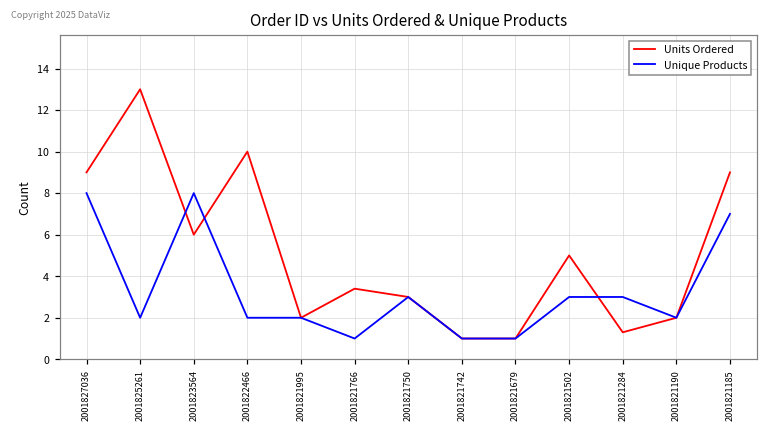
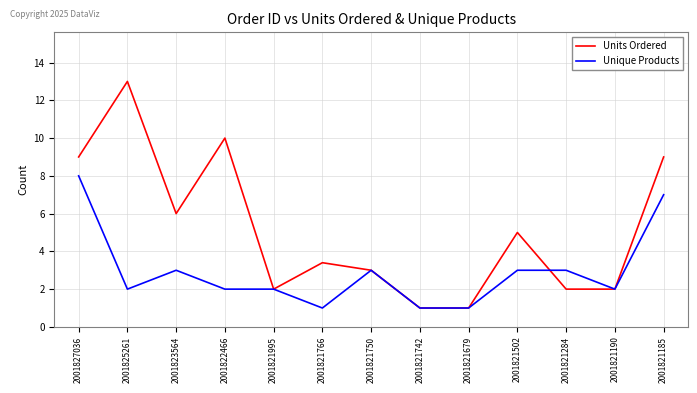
  {
    "Units Ordered": {
      "2001827036": 9.0,
      "2001825261": 13.0,
      "2001823564": 6.0,
      "2001822466": 10.0,
      "2001821766": 3.4,
      "2001821502": 5.0,
-     "2001821284": 1.3,
+     "2001821284": 2.0,
      "2001821185": 9.0
    },
    "Unique Products": {
      "2001827036": 8,
      "2001825261": 2,
-     "2001823564": 8,
+     "2001823564": 3,
      "2001822466": 2,
      "2001821766": 1,
      "2001821502": 3,
      "2001821284": 3,
      "2001821185": 7
    }
  }
